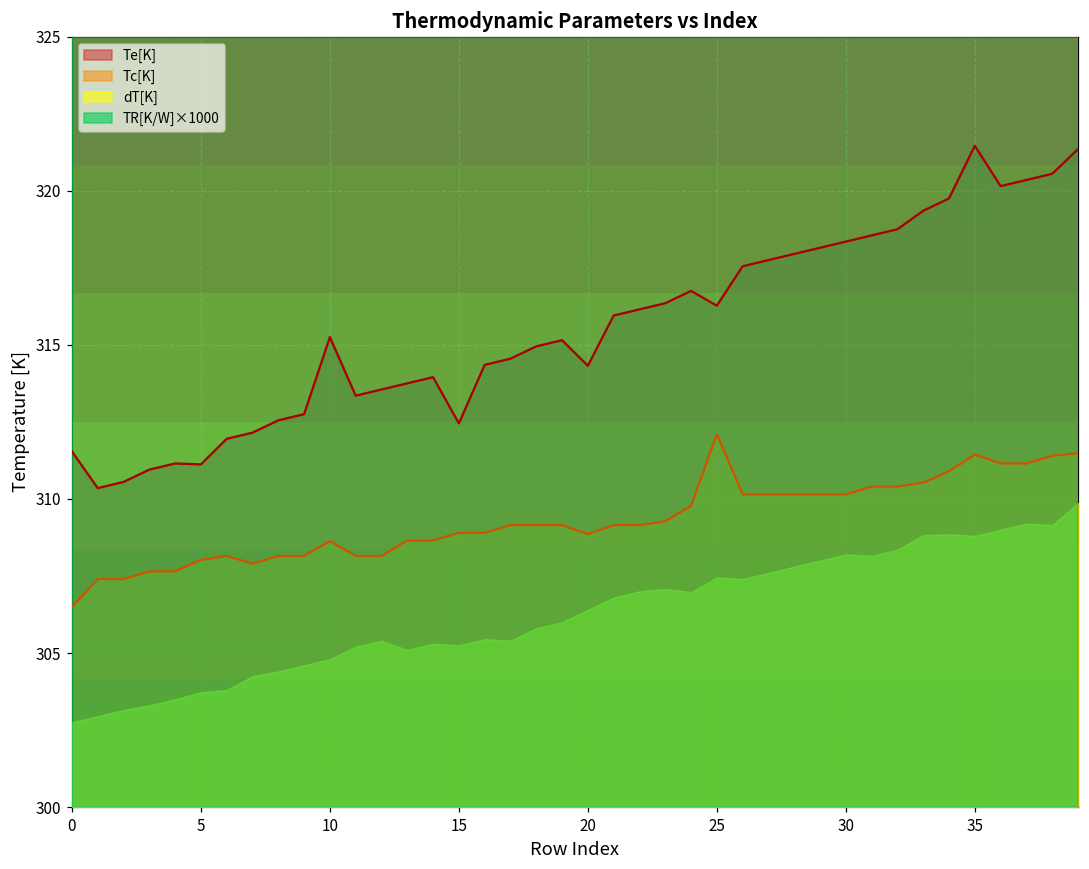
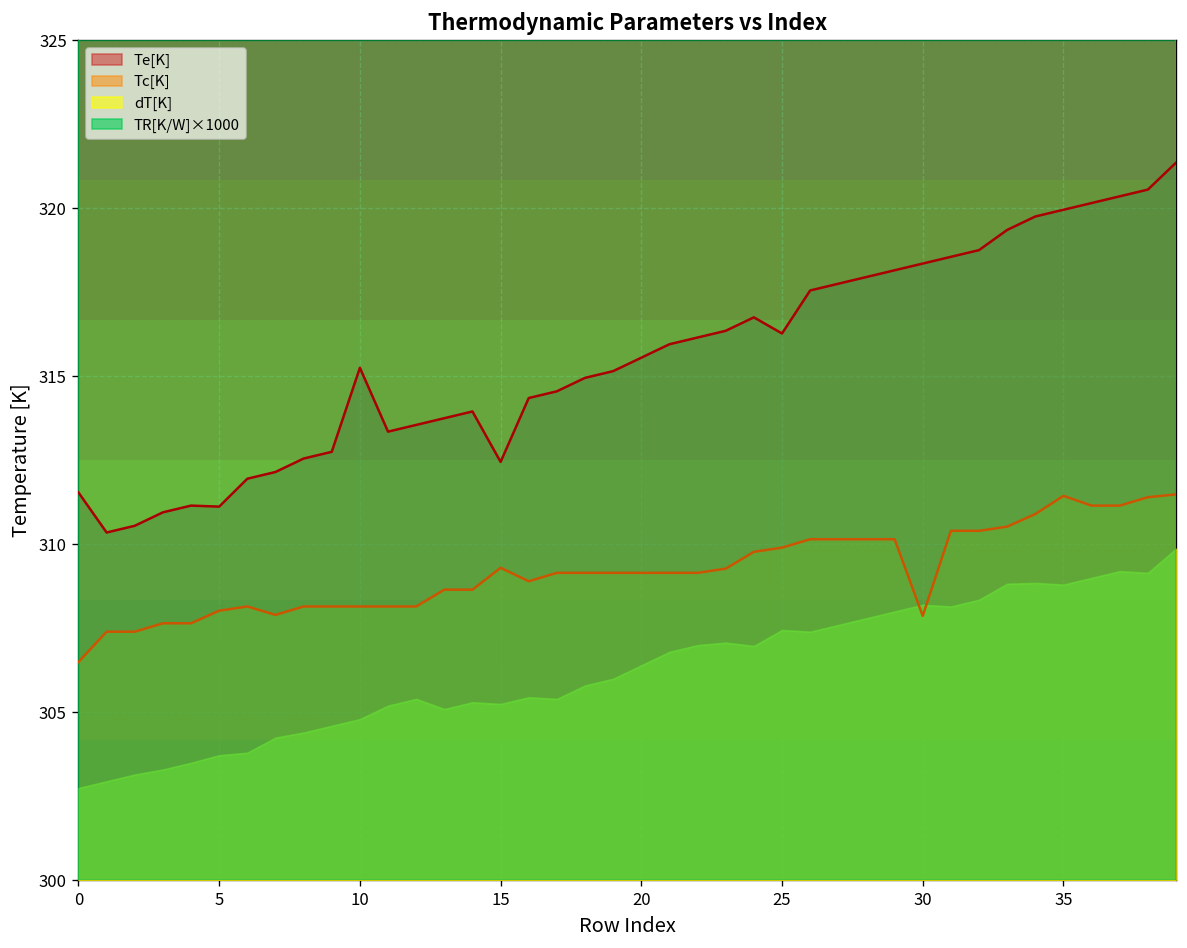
  {
    "Te[K]": {
      "0": 311.5,
      "5": 311.1,
      "10": 315.3,
      "15": 312.5,
-     "20": 314.3,
+     "20": 315.6,
      "25": 316.3,
      "30": 318.4,
-     "35": 321.5
+     "35": 320.0
    },
    "Tc[K]": {
      "0": 306.5,
      "5": 308.0,
-     "10": 308.6,
-     "15": 308.9,
-     "20": 308.9,
-     "25": 312.1,
-     "30": 310.2,
+     "10": 308.2,
+     "15": 309.3,
+     "20": 309.2,
+     "25": 309.9,
+     "30": 307.9,
      "35": 311.4
    },
    "dT[K]": {
      "0": 302.8,
      "5": 303.7,
      "10": 304.8,
      "15": 305.3,
      "20": 306.4,
      "25": 307.5,
      "30": 308.2,
      "35": 308.8
    }
  }
